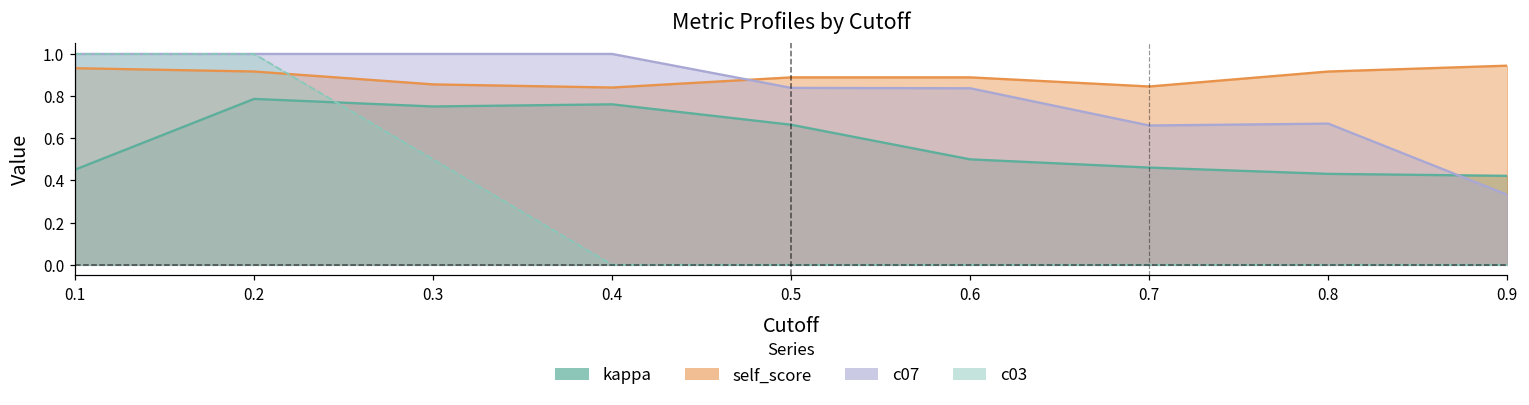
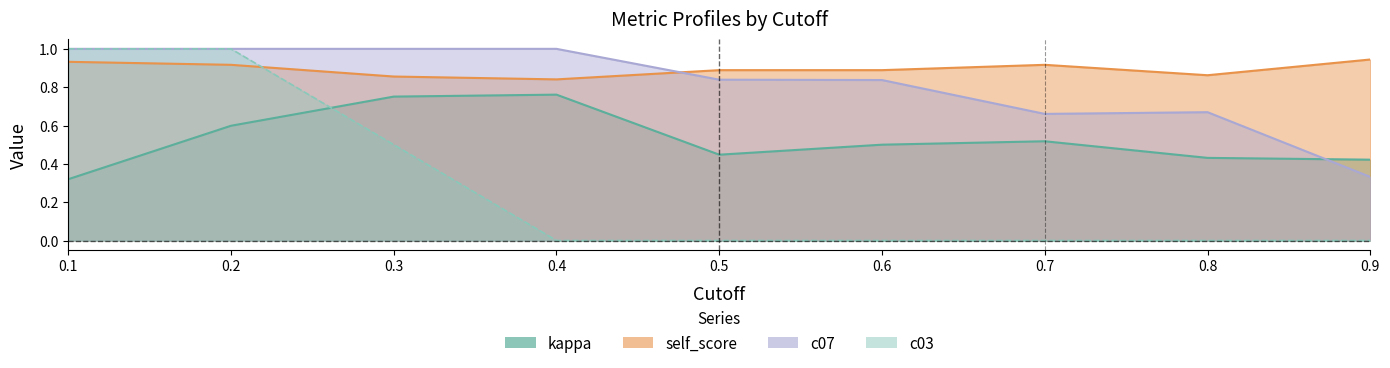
  {
    "kappa": {
-     "0.1": 0.45,
-     "0.2": 0.79,
+     "0.1": 0.32,
+     "0.2": 0.60,
      "0.3": 0.75,
      "0.4": 0.76,
-     "0.5": 0.66,
+     "0.5": 0.45,
      "0.6": 0.50,
-     "0.7": 0.46,
+     "0.7": 0.52,
      "0.8": 0.43,
      "0.9": 0.42
    },
    "self_score": {
      "0.1": 0.93,
      "0.2": 0.92,
      "0.3": 0.86,
      "0.4": 0.84,
      "0.5": 0.89,
      "0.6": 0.89,
-     "0.7": 0.85,
-     "0.8": 0.92,
+     "0.7": 0.92,
+     "0.8": 0.86,
      "0.9": 0.94
    }
  }
